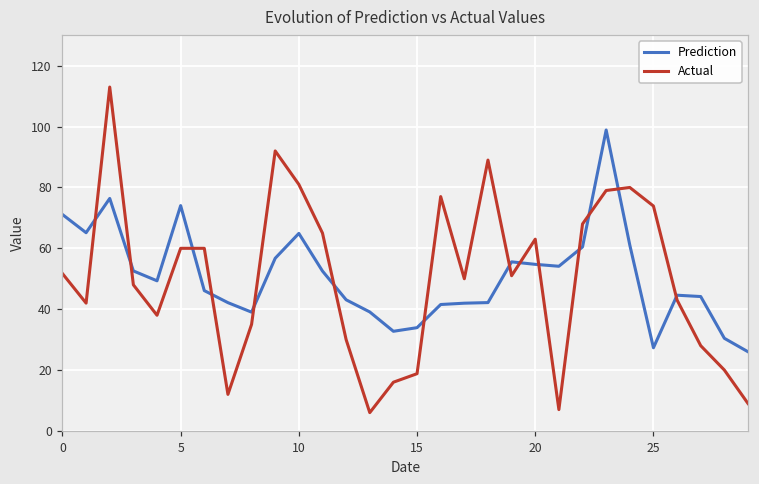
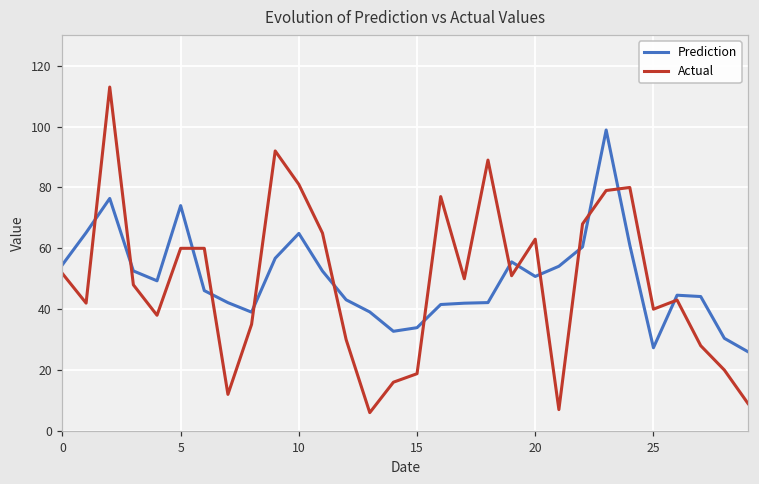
  {
    "Prediction": {
-     "0": 71,
+     "0": 55,
      "5": 74,
      "10": 65,
      "15": 34,
-     "20": 55,
+     "20": 51,
      "25": 27
    },
    "Actual": {
      "0": 52,
      "5": 60,
      "10": 81,
      "15": 19,
      "20": 63,
-     "25": 74
+     "25": 40
    }
  }
